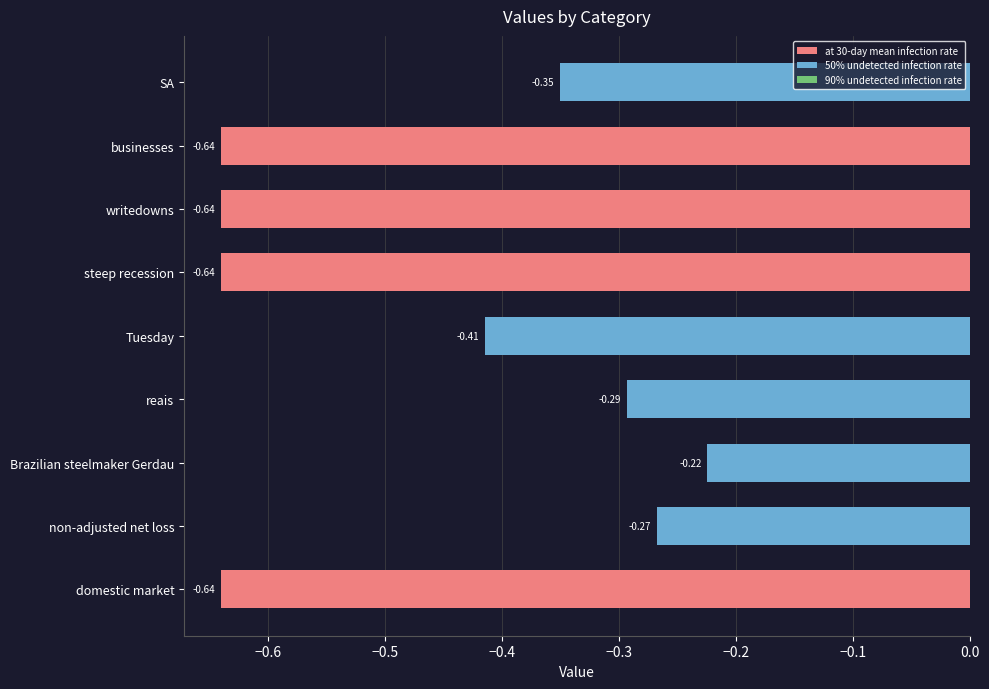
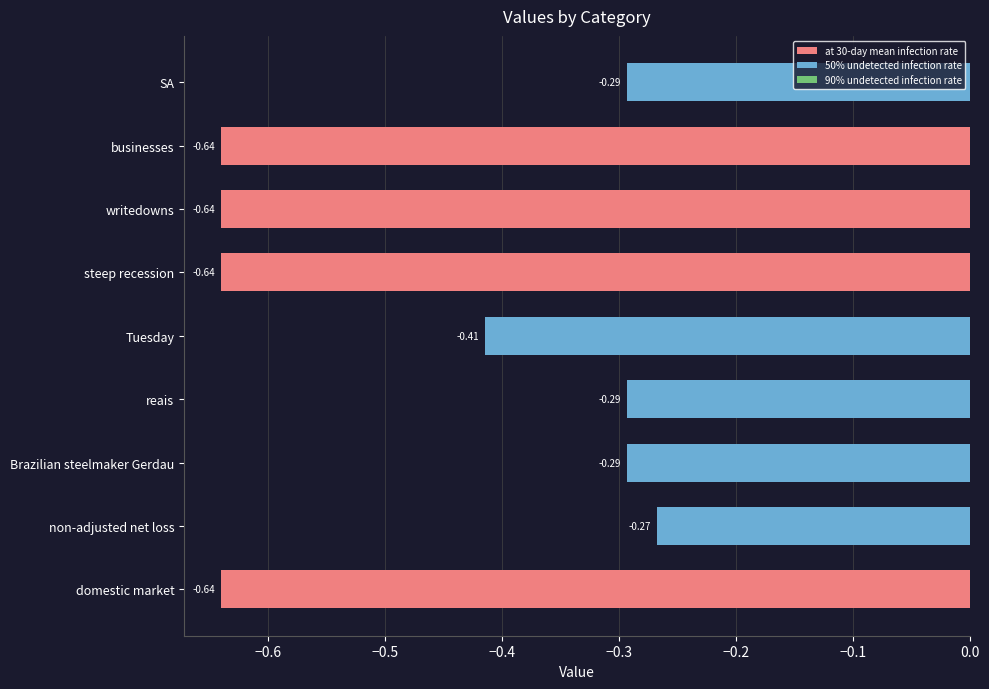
  {
-   "SA": -0.35,
+   "SA": -0.29,
    "businesses": -0.64,
    "writedowns": -0.64,
    "steep recession": -0.64,
    "Tuesday": -0.41,
    "reais": -0.29,
-   "Brazilian steelmaker Gerdau": -0.22,
+   "Brazilian steelmaker Gerdau": -0.29,
    "non-adjusted net loss": -0.27,
    "domestic market": -0.64
  }
